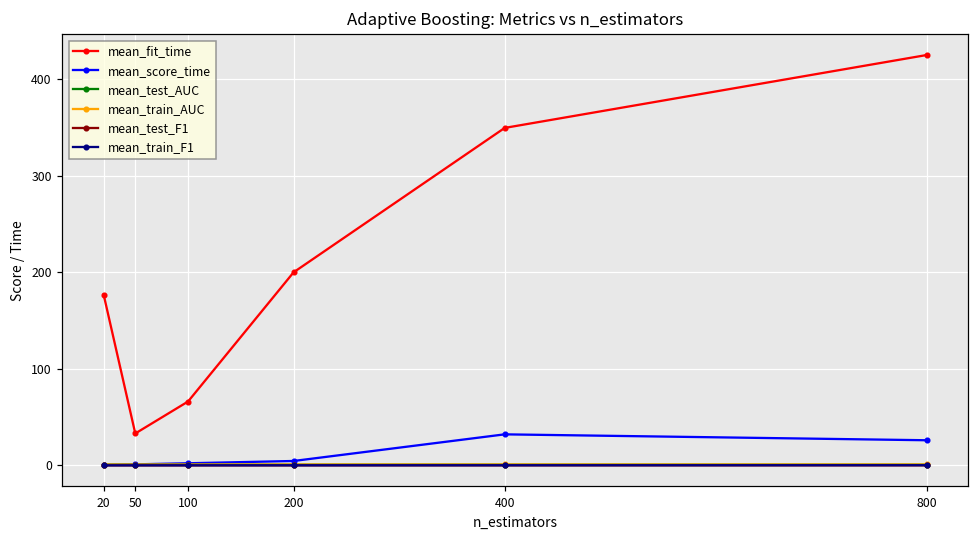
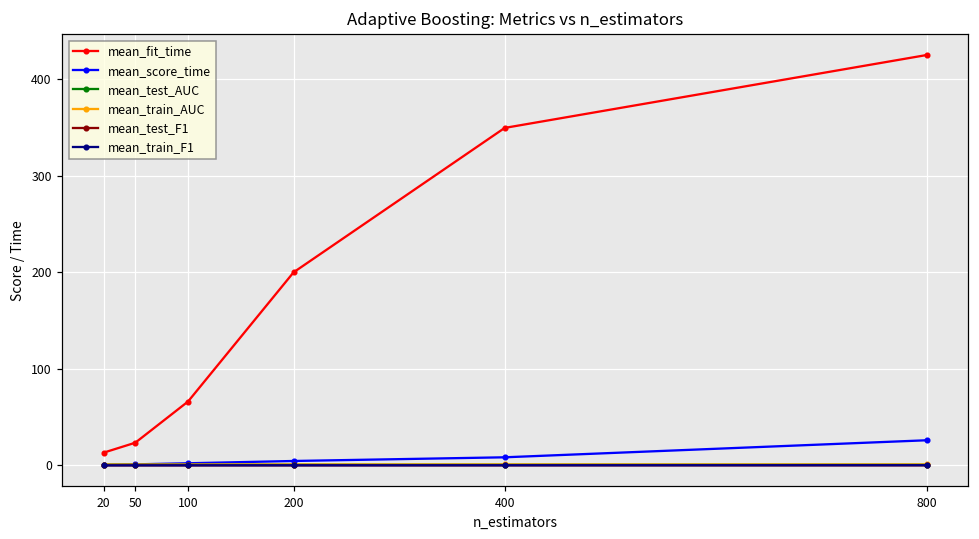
  {
    "mean_fit_time": {
-     "20": 180,
-     "50": 30,
+     "20": 10,
+     "50": 20,
      "100": 70,
      "200": 200,
      "400": 350,
      "800": 420
    },
    "mean_score_time": {
      "200": 0,
-     "400": 30,
+     "400": 10,
      "800": 30
    }
  }
